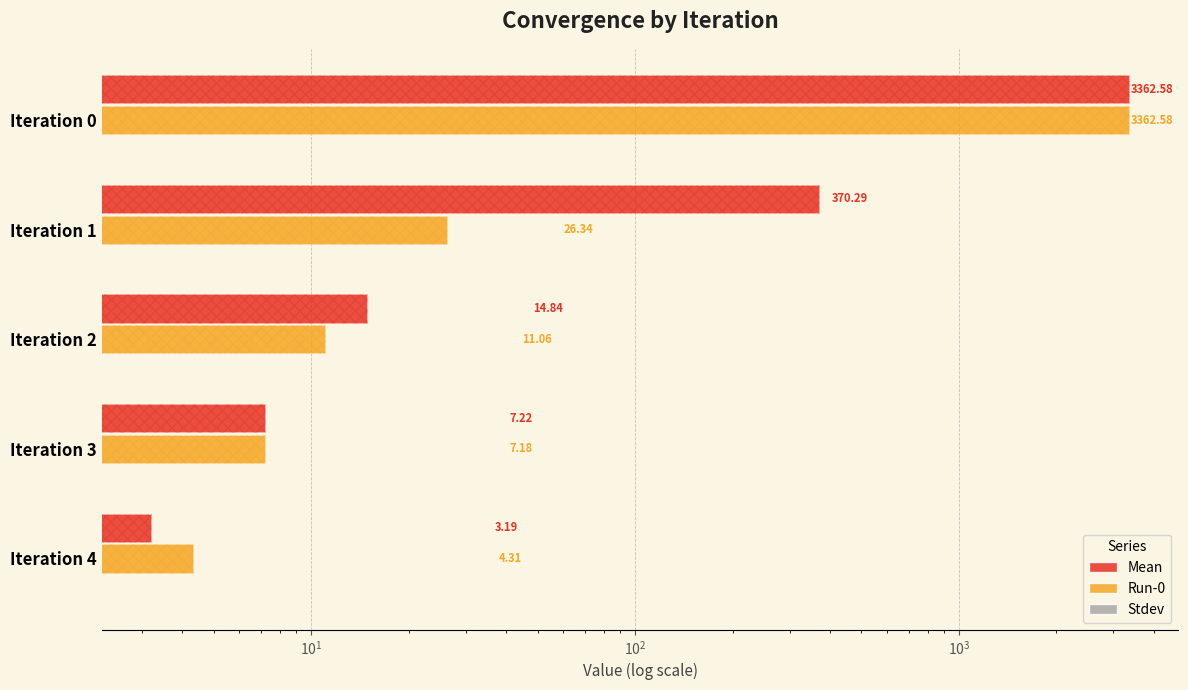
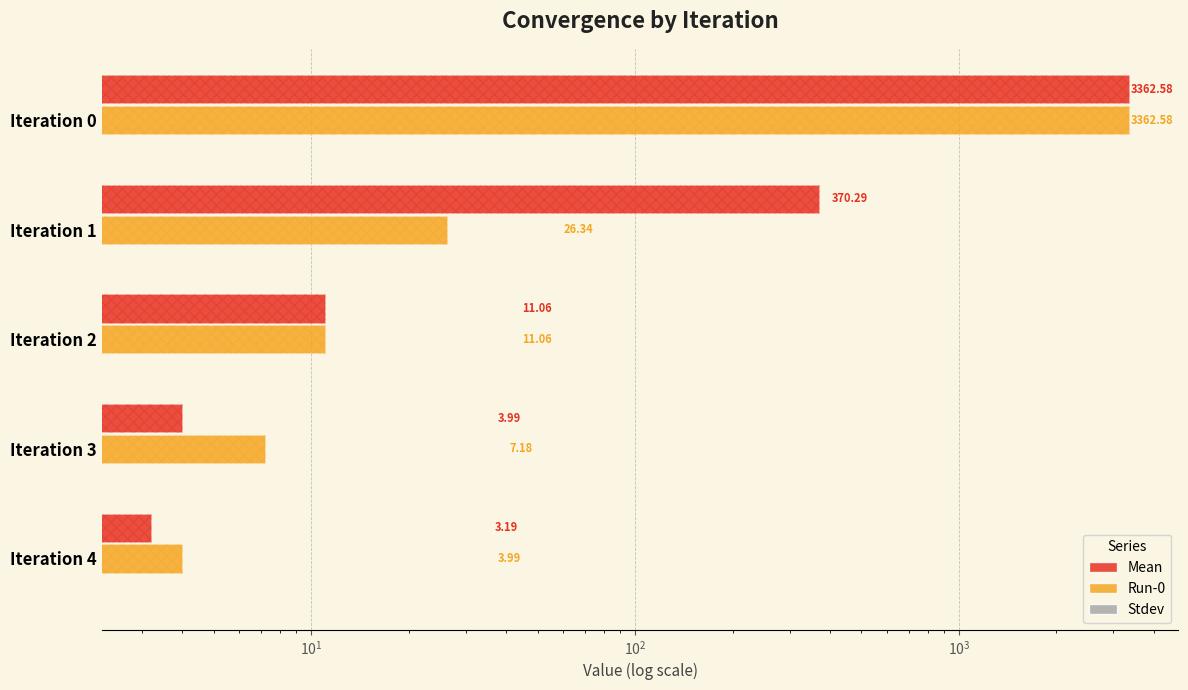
  {
    "Mean": {
      "Iteration 0": 3362.58,
      "Iteration 1": 370.29,
-     "Iteration 2": 14.84,
-     "Iteration 3": 7.22
+     "Iteration 2": 11.06,
+     "Iteration 3": 3.99
    },
    "Run-0": {
      "Iteration 0": 3362.58,
-     "Iteration 4": 4.31
+     "Iteration 4": 3.99
    }
  }
